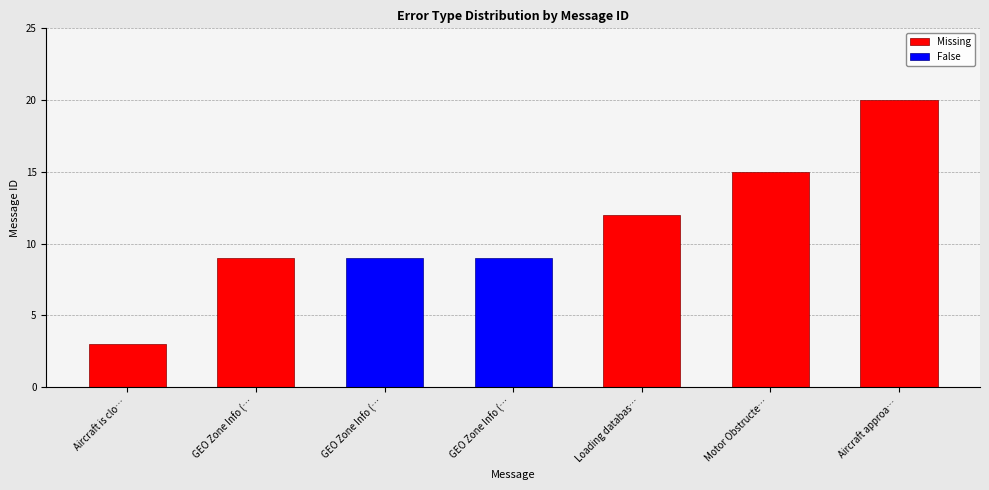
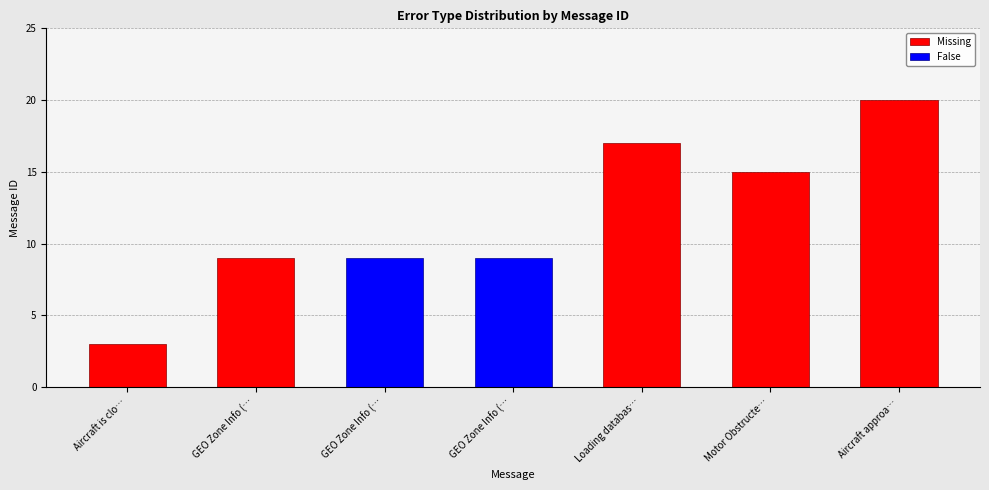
  {
    "Missing": {
      "Aircraft is clo…": 3,
-     "Loading databas…": 12,
+     "Loading databas…": 17,
      "Motor Obstructe…": 15,
      "Aircraft approa…": 20
    },
    "False": {
      "Aircraft is clo…": 0,
      "Loading databas…": 0,
      "Motor Obstructe…": 0,
      "Aircraft approa…": 0
    }
  }
